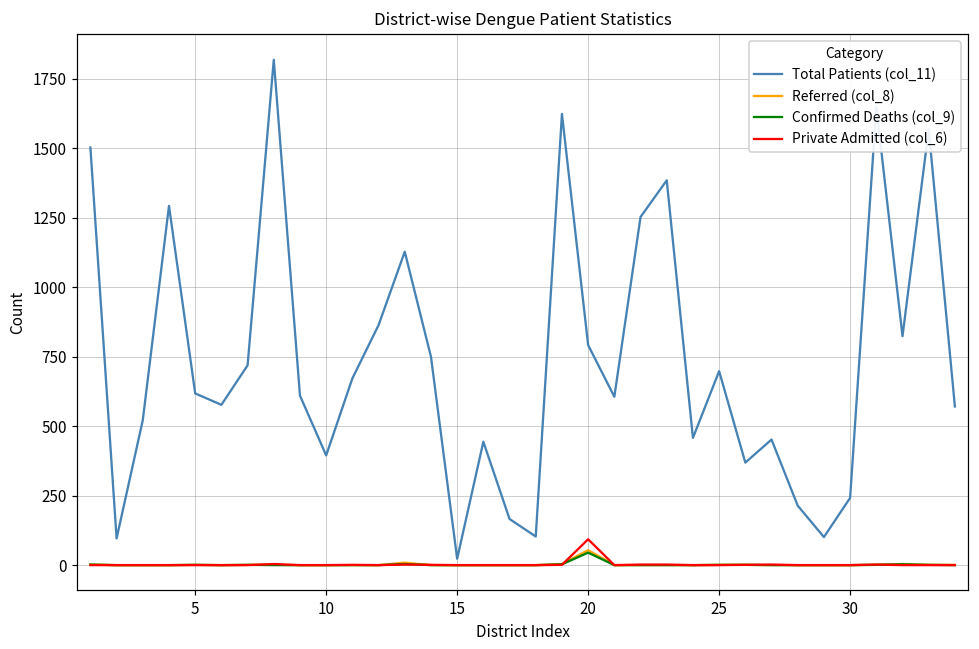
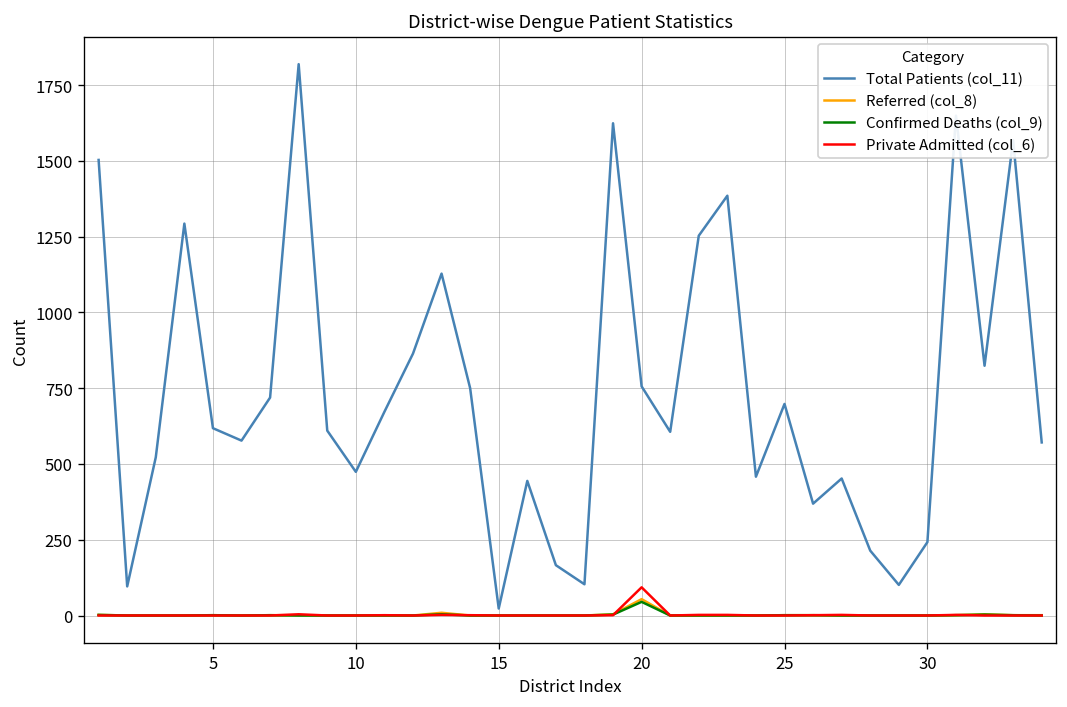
  {
    "Total Patients (col_11)": {
      "5": 620,
-     "10": 400,
+     "10": 470,
      "15": 20,
-     "20": 790,
+     "20": 760,
      "25": 700,
      "30": 240
    },
    "Private Admitted (col_6)": {
      "20": 90
    }
  }
